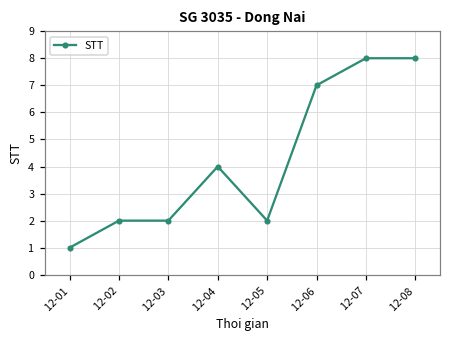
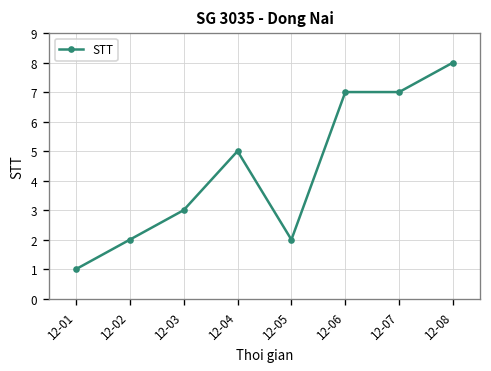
  {
    "12-01": 1,
    "12-02": 2,
-   "12-03": 2,
-   "12-04": 4,
+   "12-03": 3,
+   "12-04": 5,
    "12-05": 2,
    "12-06": 7,
-   "12-07": 8,
+   "12-07": 7,
    "12-08": 8
  }
